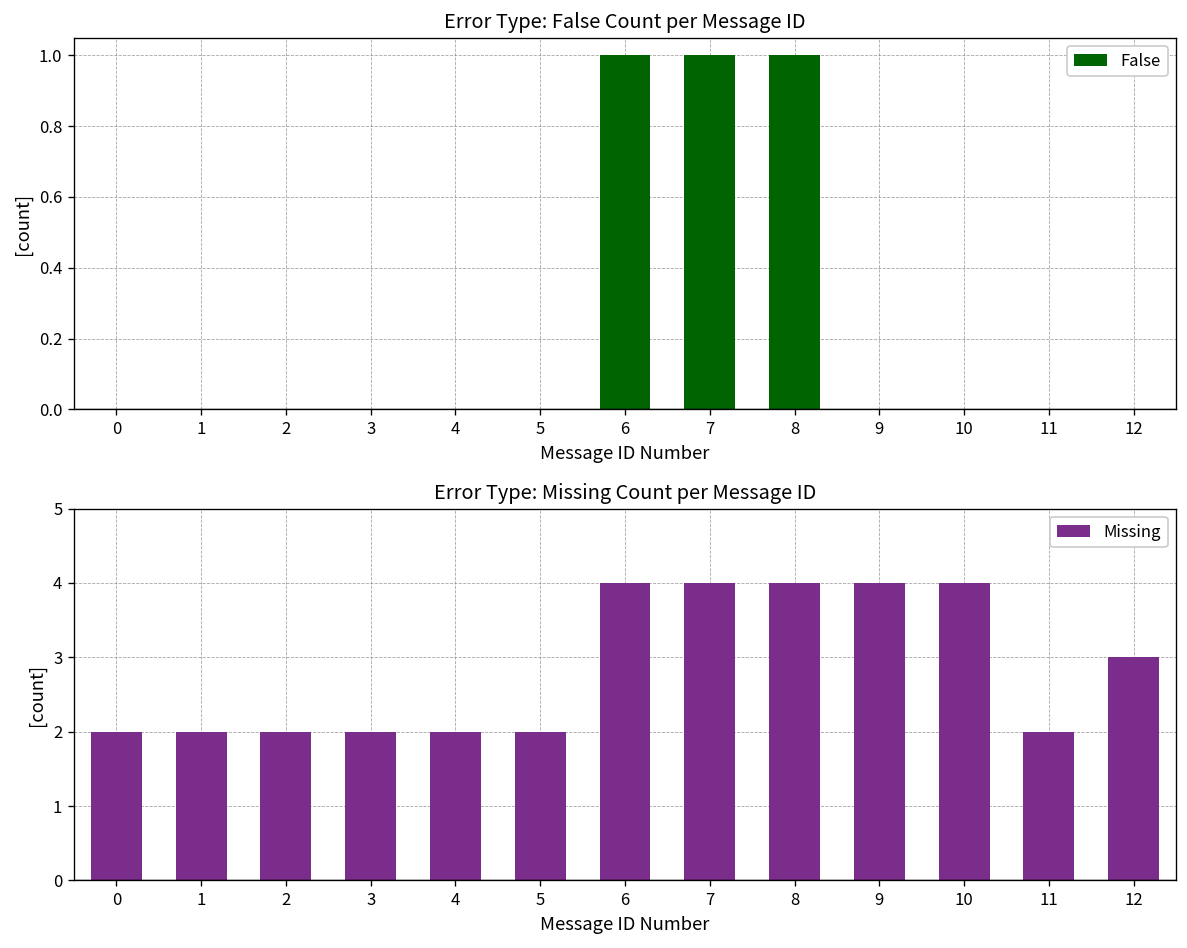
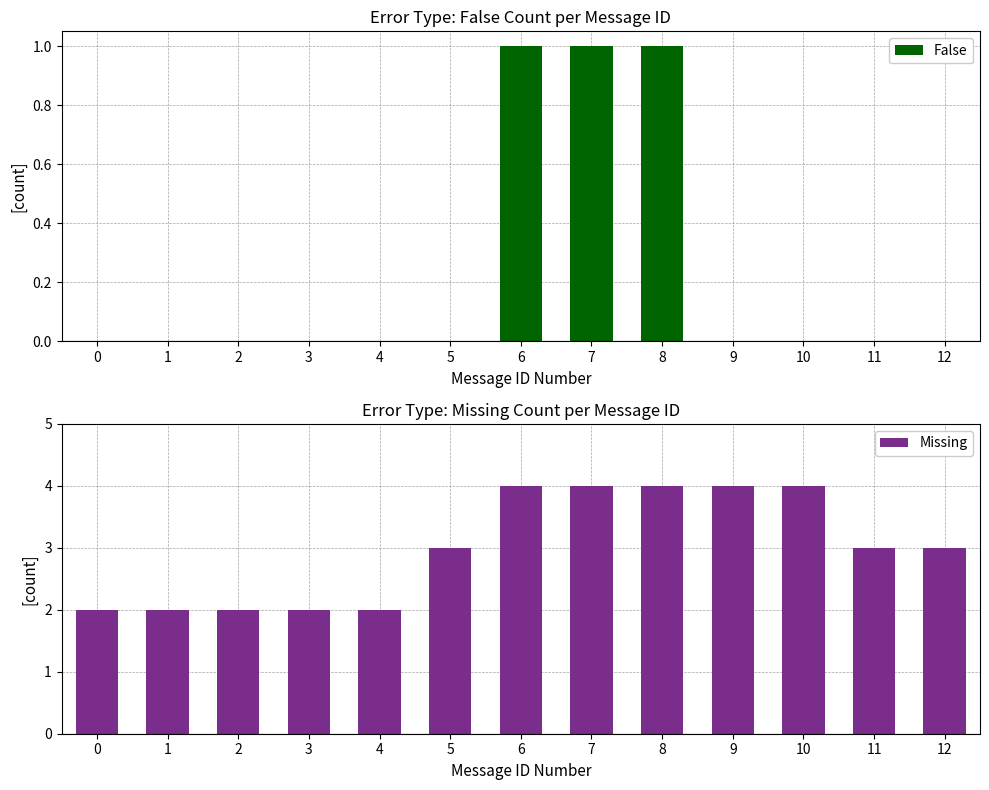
  {
    "Error Type: False Count per Message ID": {
      "0": 0.00,
      "1": 0.00,
      "2": 0.00,
      "3": 0.00,
      "4": 0.00,
      "5": 0.00,
      "6": 1.00,
      "7": 1.00,
      "8": 1.00,
      "9": 0.00,
      "10": 0.00,
      "11": 0.00,
      "12": 0.00
    },
    "Error Type: Missing Count per Message ID": {
      "0": 2,
      "1": 2,
      "2": 2,
      "3": 2,
      "4": 2,
-     "5": 2,
+     "5": 3,
      "6": 4,
      "7": 4,
      "8": 4,
      "9": 4,
      "10": 4,
-     "11": 2,
+     "11": 3,
      "12": 3
    }
  }
